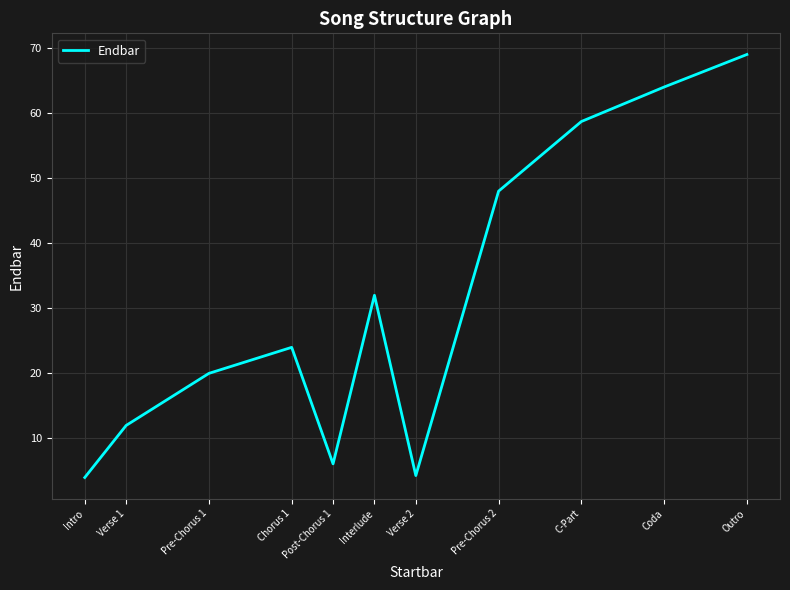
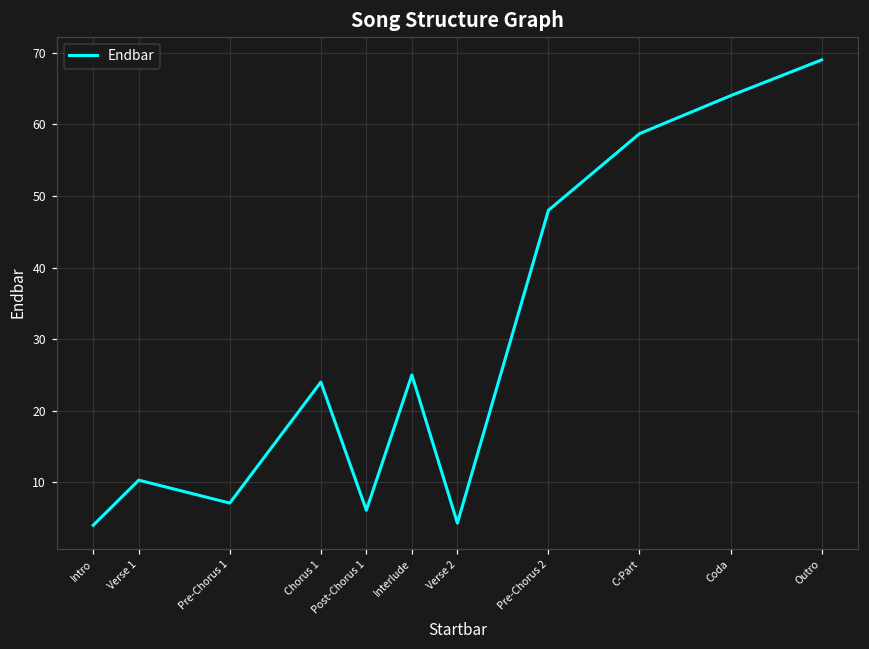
  {
    "Intro": 4,
-   "Verse 1": 12,
-   "Pre-Chorus 1": 20,
+   "Verse 1": 10,
+   "Pre-Chorus 1": 7,
    "Chorus 1": 24,
    "Post-Chorus 1": 6,
-   "Interlude": 32,
+   "Interlude": 25,
    "Verse 2": 4,
    "Pre-Chorus 2": 48,
    "C-Part": 59,
    "Coda": 64,
    "Outro": 69
  }
